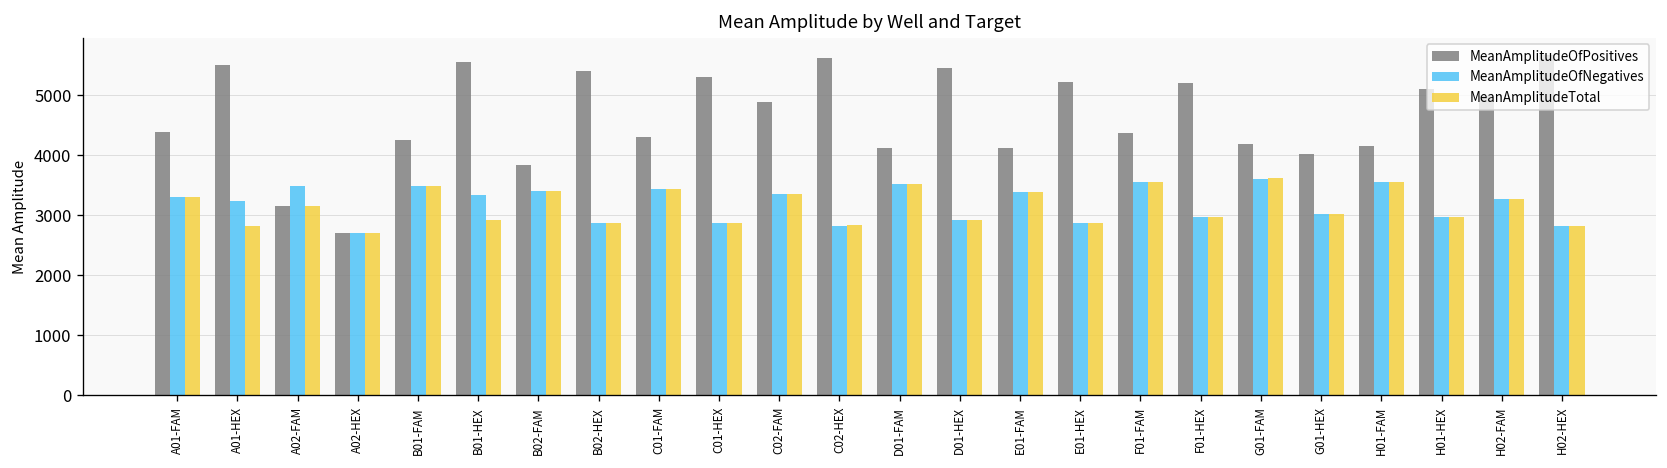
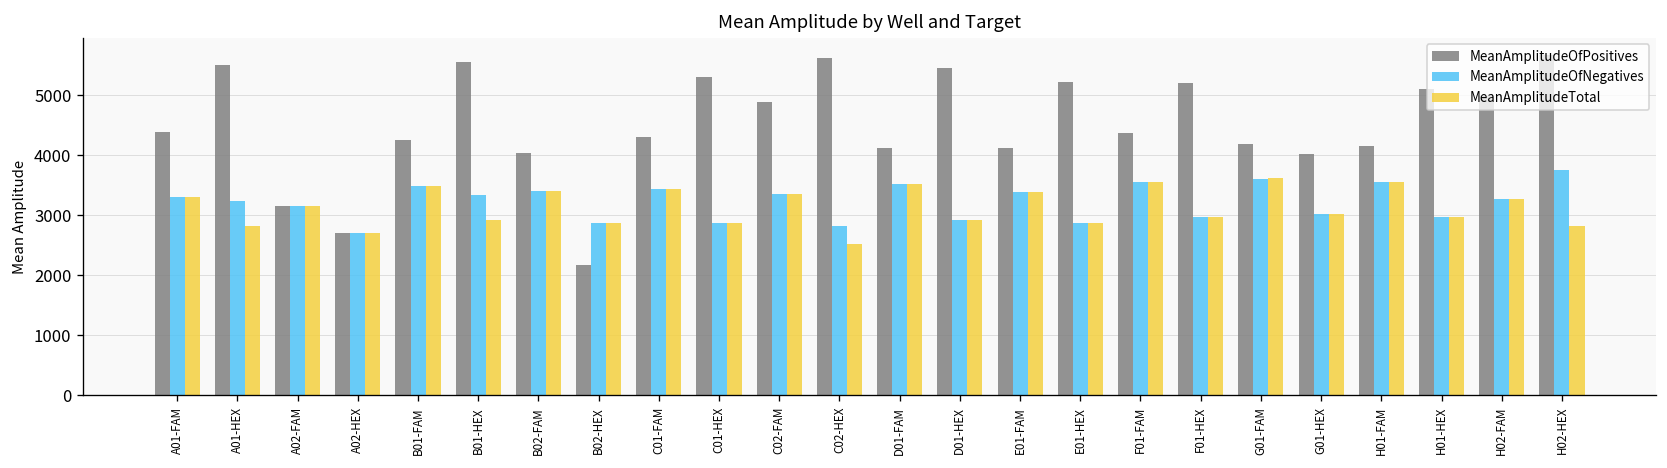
  {
    "MeanAmplitudeOfPositives": {
      "A01-FAM": 4400,
      "A01-HEX": 5500,
      "A02-FAM": 3200,
      "A02-HEX": 2700,
      "B01-FAM": 4200,
      "B01-HEX": 5600,
-     "B02-FAM": 3800,
-     "B02-HEX": 5400,
+     "B02-FAM": 4000,
+     "B02-HEX": 2200,
      "C01-FAM": 4300,
      "C01-HEX": 5300,
      "C02-FAM": 4900,
      "C02-HEX": 5600,
      "D01-FAM": 4100,
      "D01-HEX": 5400,
      "E01-FAM": 4100,
      "E01-HEX": 5200,
      "F01-FAM": 4400,
      "F01-HEX": 5200,
      "G01-FAM": 4200,
      "G01-HEX": 4000,
      "H01-FAM": 4100
    },
    "MeanAmplitudeOfNegatives": {
      "A01-FAM": 3300,
      "A01-HEX": 3200,
-     "A02-FAM": 3500,
+     "A02-FAM": 3200,
      "A02-HEX": 2700,
      "B01-FAM": 3500,
      "B01-HEX": 3300,
      "B02-FAM": 3400,
      "B02-HEX": 2900,
      "C01-FAM": 3400,
      "C01-HEX": 2900,
      "C02-FAM": 3300,
      "C02-HEX": 2800,
      "D01-FAM": 3500,
      "D01-HEX": 2900,
      "E01-FAM": 3400,
      "E01-HEX": 2900,
      "F01-FAM": 3600,
      "F01-HEX": 3000,
      "G01-FAM": 3600,
      "G01-HEX": 3000,
      "H01-FAM": 3600,
      "H01-HEX": 3000,
      "H02-FAM": 3300,
-     "H02-HEX": 2800
+     "H02-HEX": 3700
    },
    "MeanAmplitudeTotal": {
      "A01-FAM": 3300,
      "A01-HEX": 2800,
      "A02-FAM": 3200,
      "A02-HEX": 2700,
      "B01-FAM": 3500,
      "B01-HEX": 2900,
      "B02-FAM": 3400,
      "B02-HEX": 2900,
      "C01-FAM": 3400,
      "C01-HEX": 2900,
      "C02-FAM": 3300,
-     "C02-HEX": 2800,
+     "C02-HEX": 2500,
      "D01-FAM": 3500,
      "D01-HEX": 2900,
      "E01-FAM": 3400,
      "E01-HEX": 2900,
      "F01-FAM": 3600,
      "F01-HEX": 3000,
      "G01-FAM": 3600,
      "G01-HEX": 3000,
      "H01-FAM": 3600,
      "H01-HEX": 3000,
      "H02-FAM": 3300,
      "H02-HEX": 2800
    }
  }
